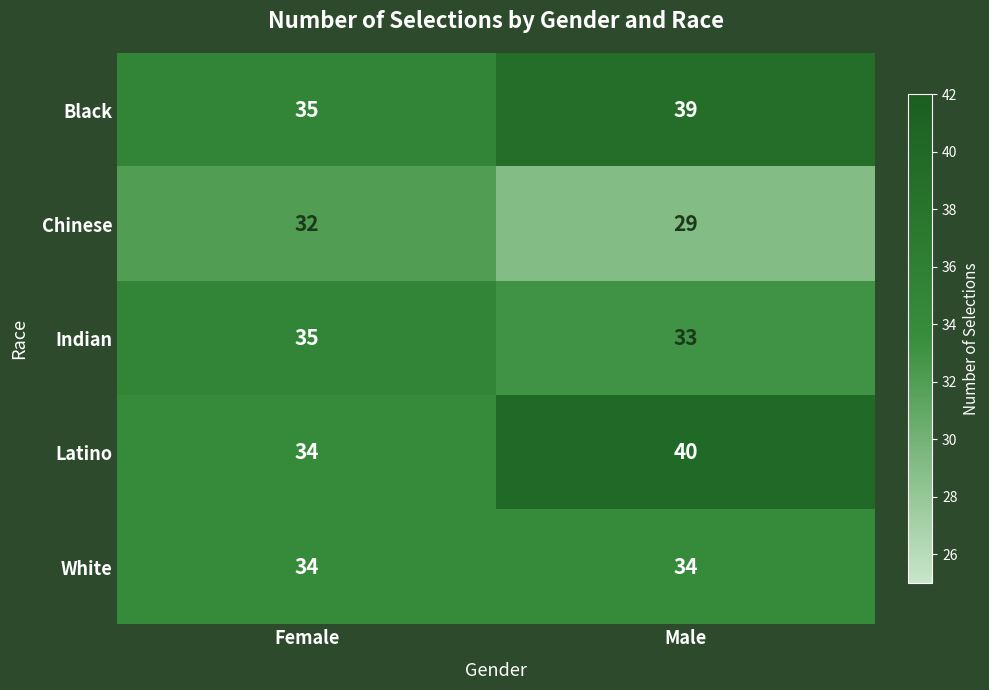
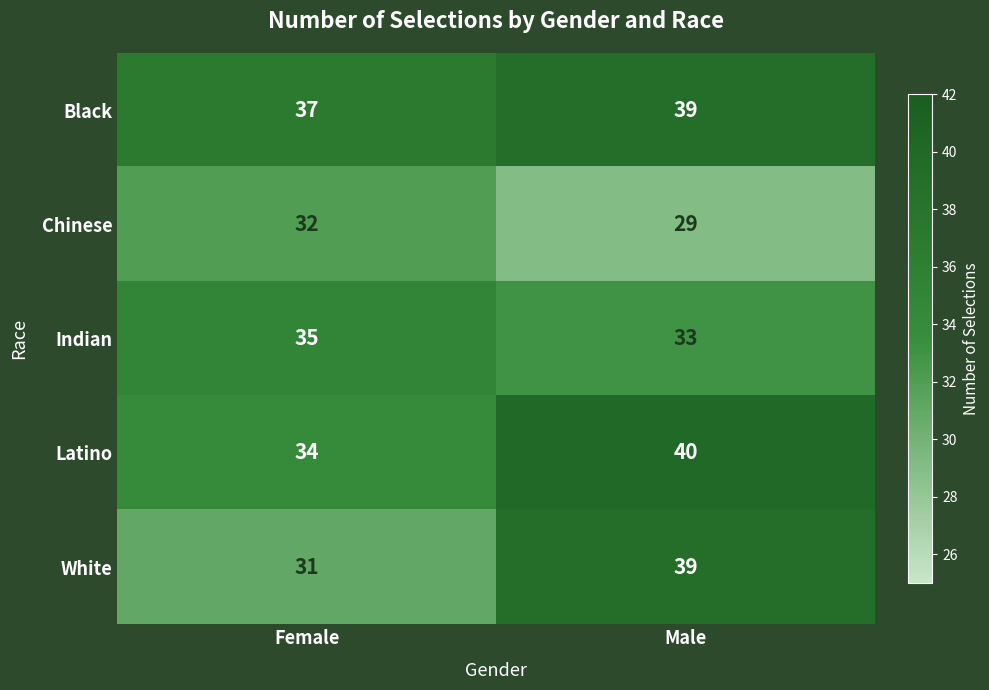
  {
    "Black": {
-     "Female": 35,
+     "Female": 37,
      "Male": 39
    },
    "Chinese": {
      "Female": 32,
      "Male": 29
    },
    "Indian": {
      "Female": 35,
      "Male": 33
    },
    "Latino": {
      "Female": 34,
      "Male": 40
    },
    "White": {
-     "Female": 34,
-     "Male": 34
+     "Female": 31,
+     "Male": 39
    }
  }
